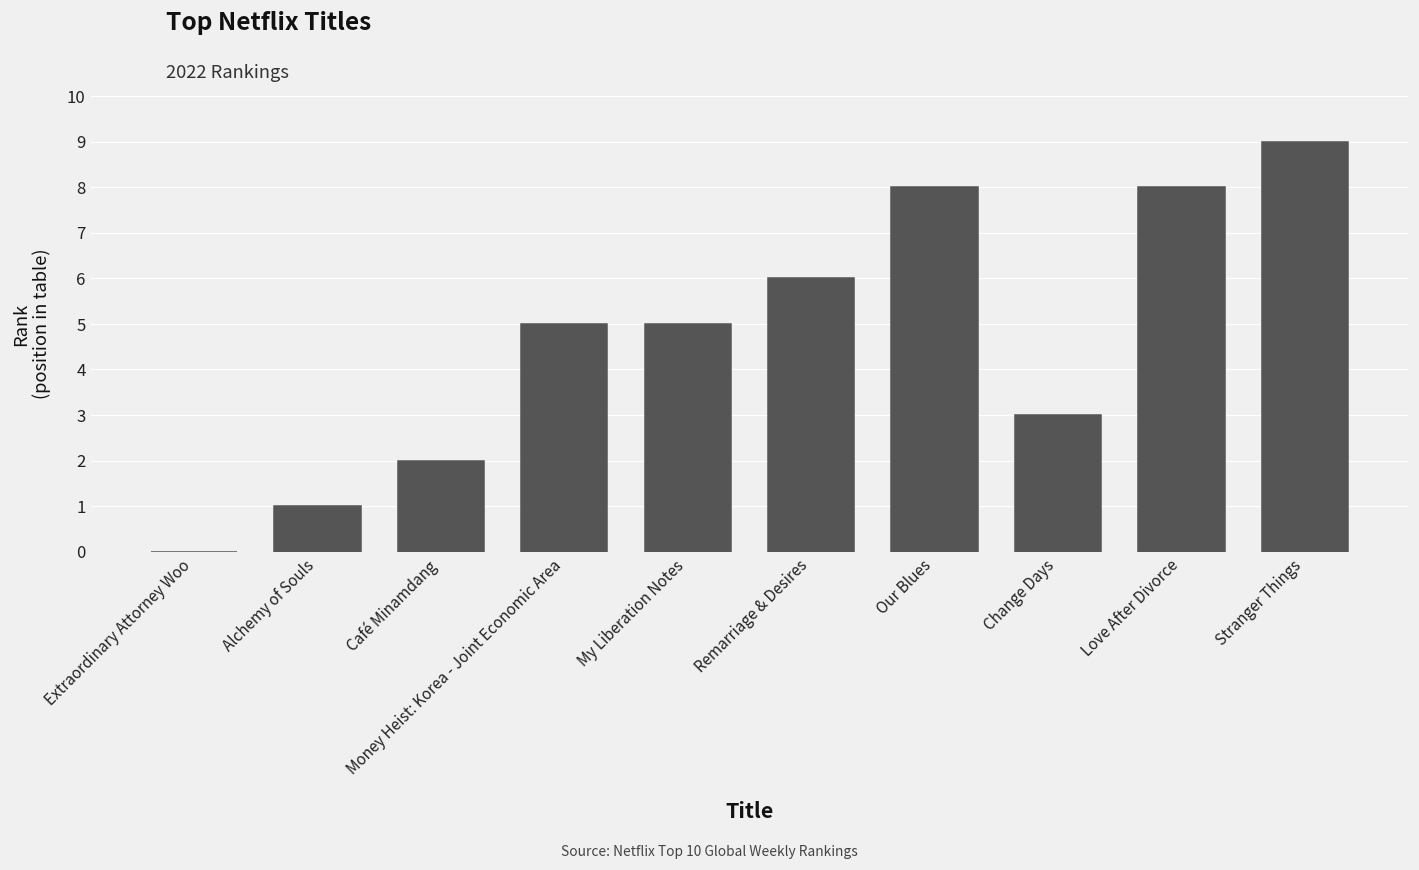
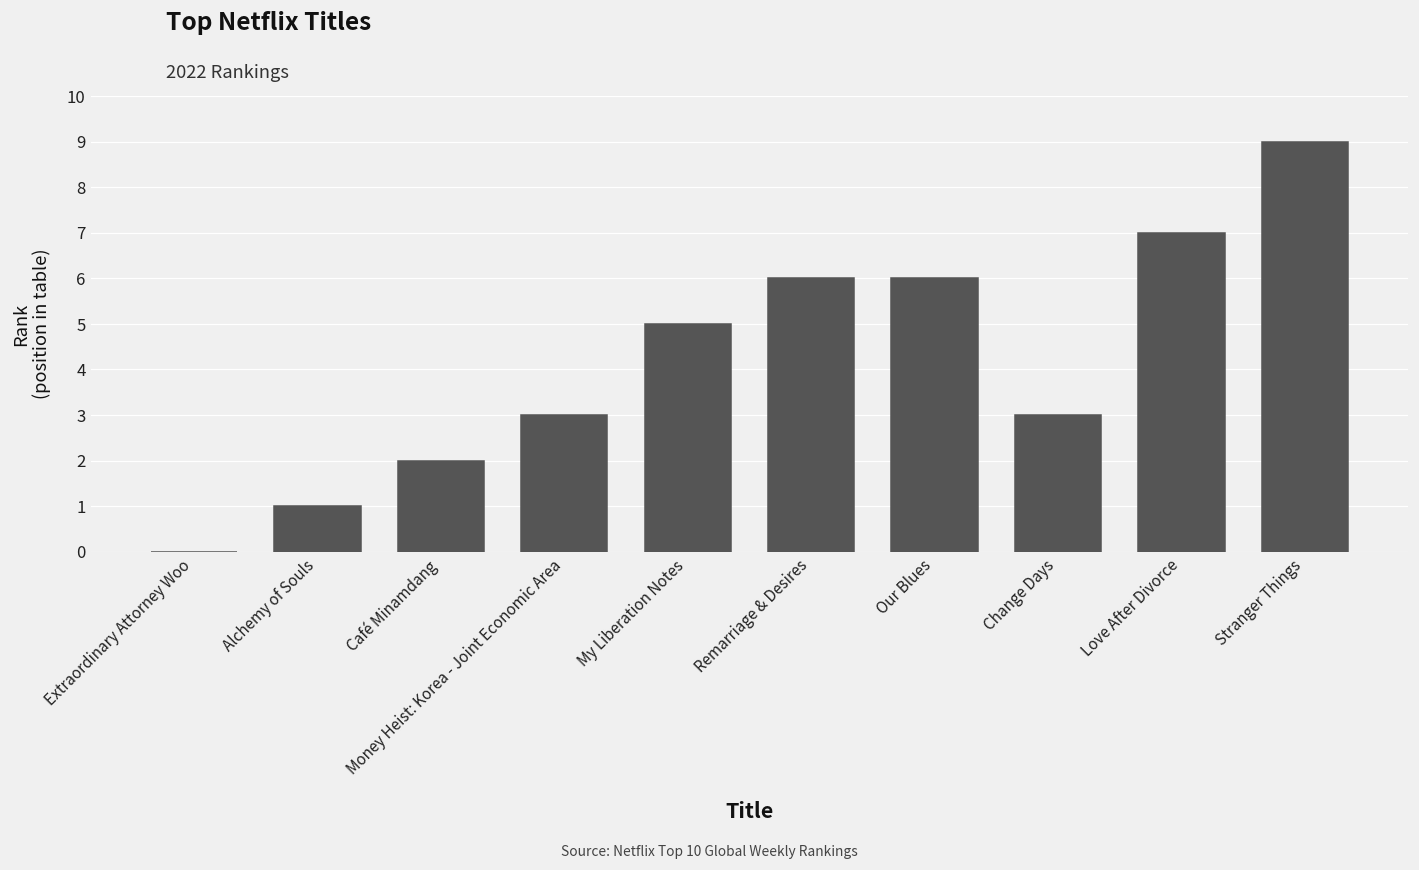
  {
    "Extraordinary Attorney Woo": 0,
    "Alchemy of Souls": 1,
    "Café Minamdang": 2,
-   "Money Heist: Korea - Joint Economic Area": 5,
+   "Money Heist: Korea - Joint Economic Area": 3,
    "My Liberation Notes": 5,
    "Remarriage & Desires": 6,
-   "Our Blues": 8,
+   "Our Blues": 6,
    "Change Days": 3,
-   "Love After Divorce": 8,
+   "Love After Divorce": 7,
    "Stranger Things": 9
  }
